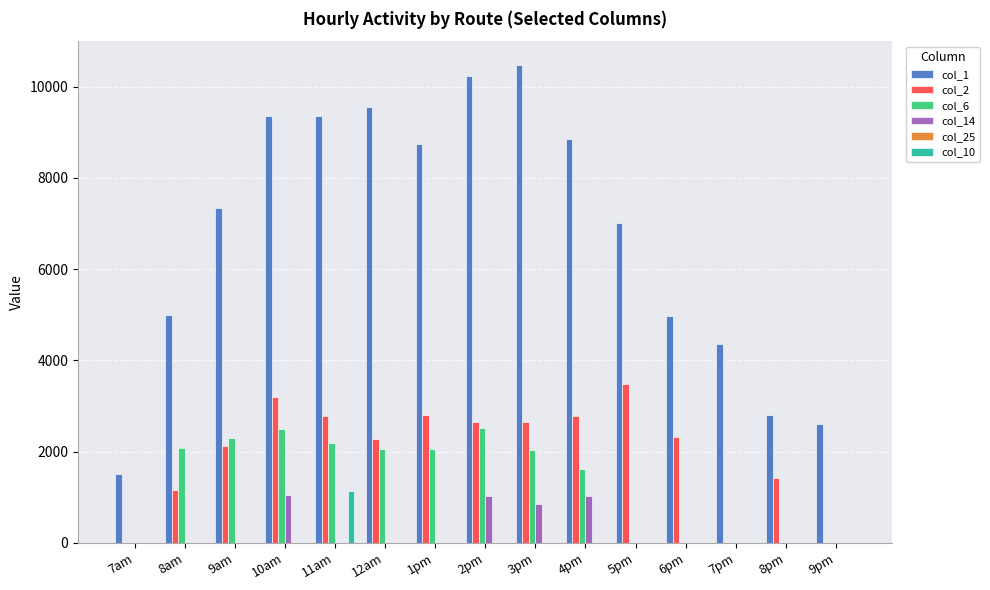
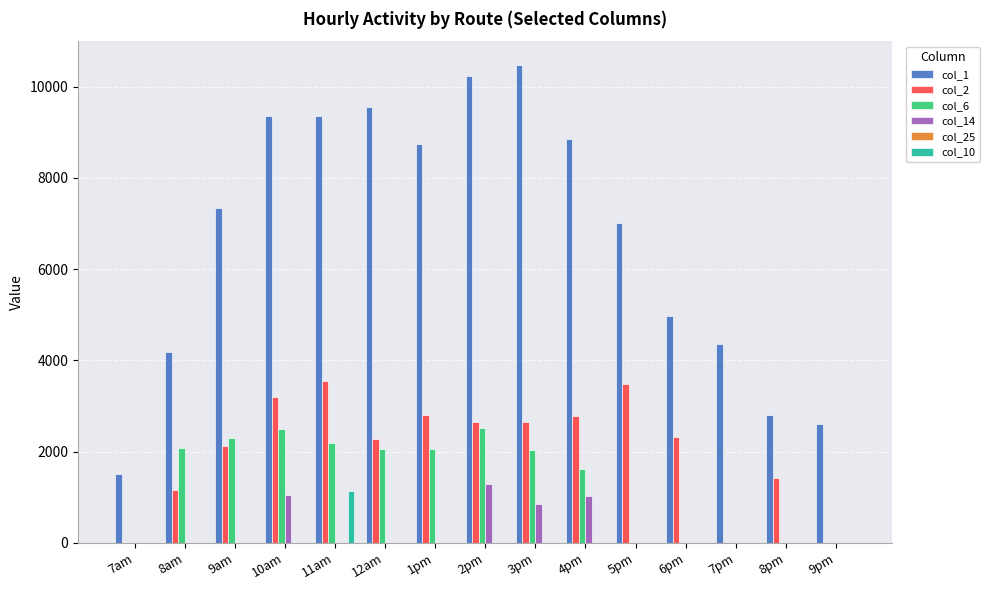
  {
    "col_1": {
      "7am": 1500,
-     "8am": 5000,
+     "8am": 4200,
      "9am": 7300,
      "10am": 9400,
      "11am": 9400,
      "12am": 9600,
      "1pm": 8700,
      "2pm": 10200,
      "3pm": 10500,
      "4pm": 8900,
      "5pm": 7000,
      "6pm": 5000,
      "7pm": 4400,
      "8pm": 2800,
      "9pm": 2600
    },
    "col_2": {
      "7am": 0,
      "8am": 1200,
      "9am": 2100,
      "10am": 3200,
-     "11am": 2800,
+     "11am": 3500,
      "12am": 2300,
      "1pm": 2800,
      "2pm": 2600,
      "3pm": 2600,
      "4pm": 2800,
      "5pm": 3500,
      "6pm": 2300,
      "7pm": 0,
      "8pm": 1400,
      "9pm": 0
    },
    "col_14": {
      "7am": 0,
      "8am": 0,
      "9am": 0,
      "10am": 1000,
      "11am": 0,
      "12am": 0,
      "1pm": 0,
-     "2pm": 1000,
+     "2pm": 1300,
      "3pm": 800,
      "4pm": 1000,
      "5pm": 0,
      "6pm": 0,
      "7pm": 0,
      "8pm": 0,
      "9pm": 0
    },
    "col_25": {
      "7am": 0,
      "8am": 0,
      "9am": 0,
      "10am": 0,
      "11am": 0,
      "12am": 0,
      "1pm": 0,
      "2pm": 0,
      "3pm": 0,
      "4pm": 0,
      "5pm": 0,
      "6pm": 0,
      "7pm": 0,
      "8pm": 0,
      "9pm": 0
    }
  }
